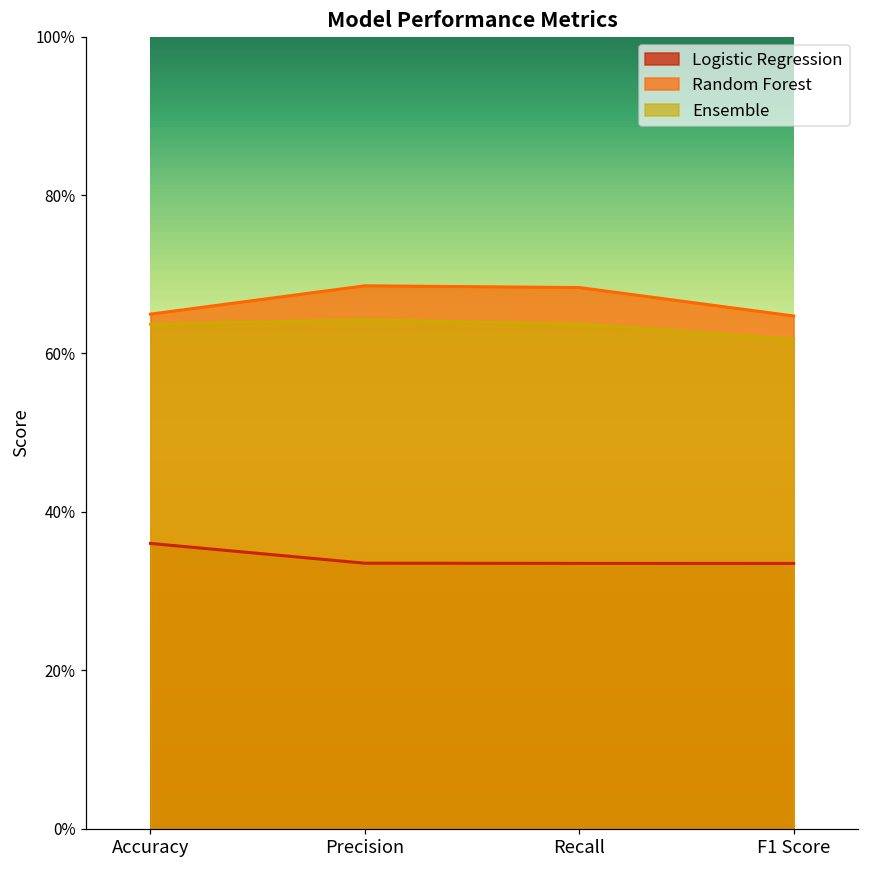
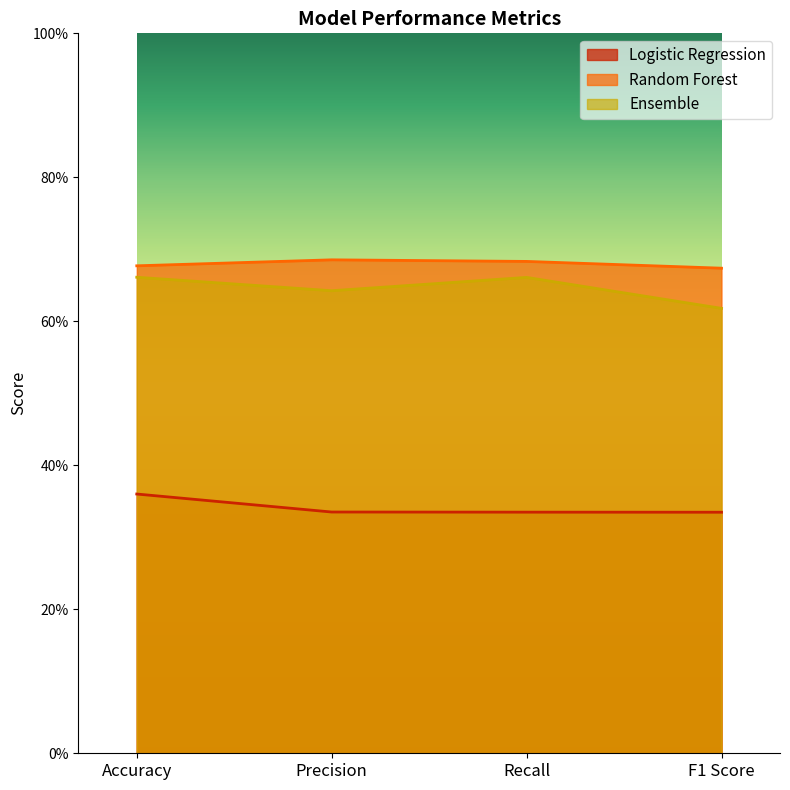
  {
    "Logistic Regression": {
      "Accuracy": "36%",
      "Precision": "34%",
      "Recall": "33%",
      "F1 Score": "33%"
    },
    "Random Forest": {
-     "Accuracy": "65%",
+     "Accuracy": "68%",
      "Precision": "69%",
      "Recall": "68%",
-     "F1 Score": "65%"
+     "F1 Score": "67%"
    },
    "Ensemble": {
-     "Accuracy": "64%",
+     "Accuracy": "66%",
      "Precision": "64%",
-     "Recall": "64%",
+     "Recall": "66%",
      "F1 Score": "62%"
    }
  }
